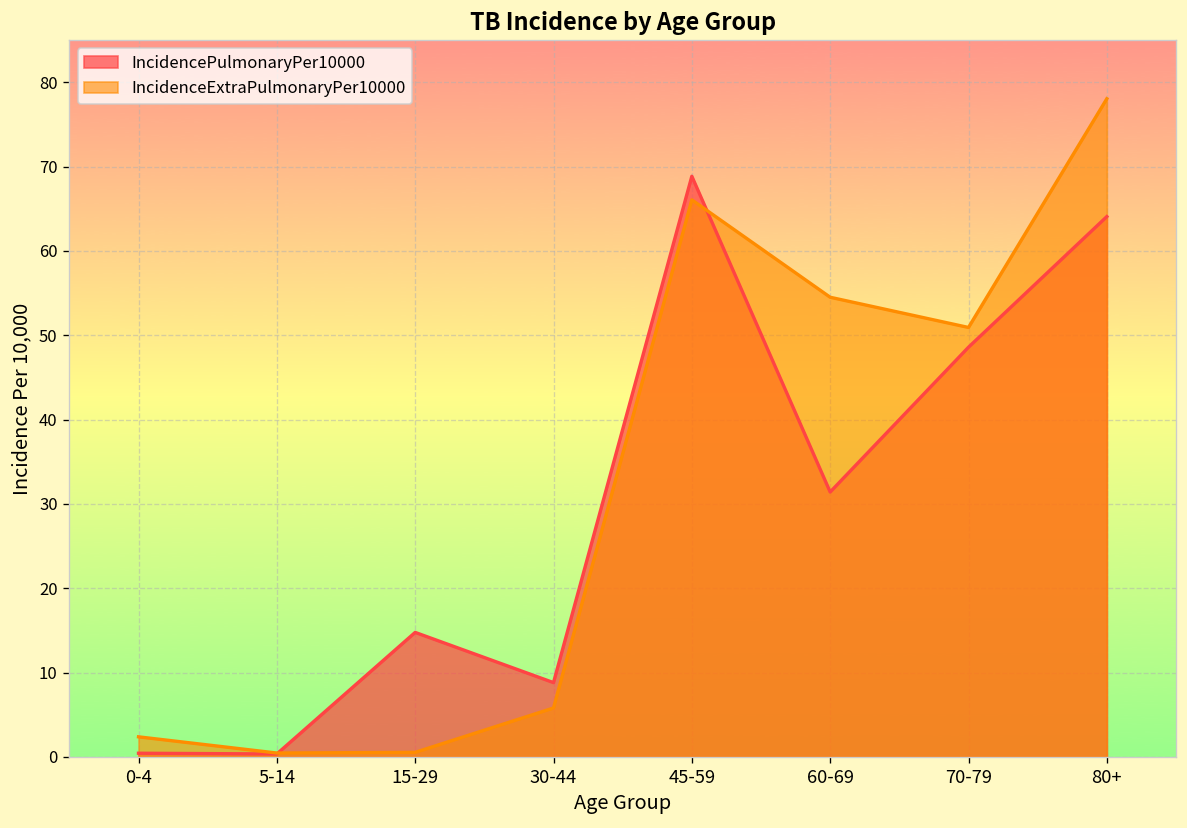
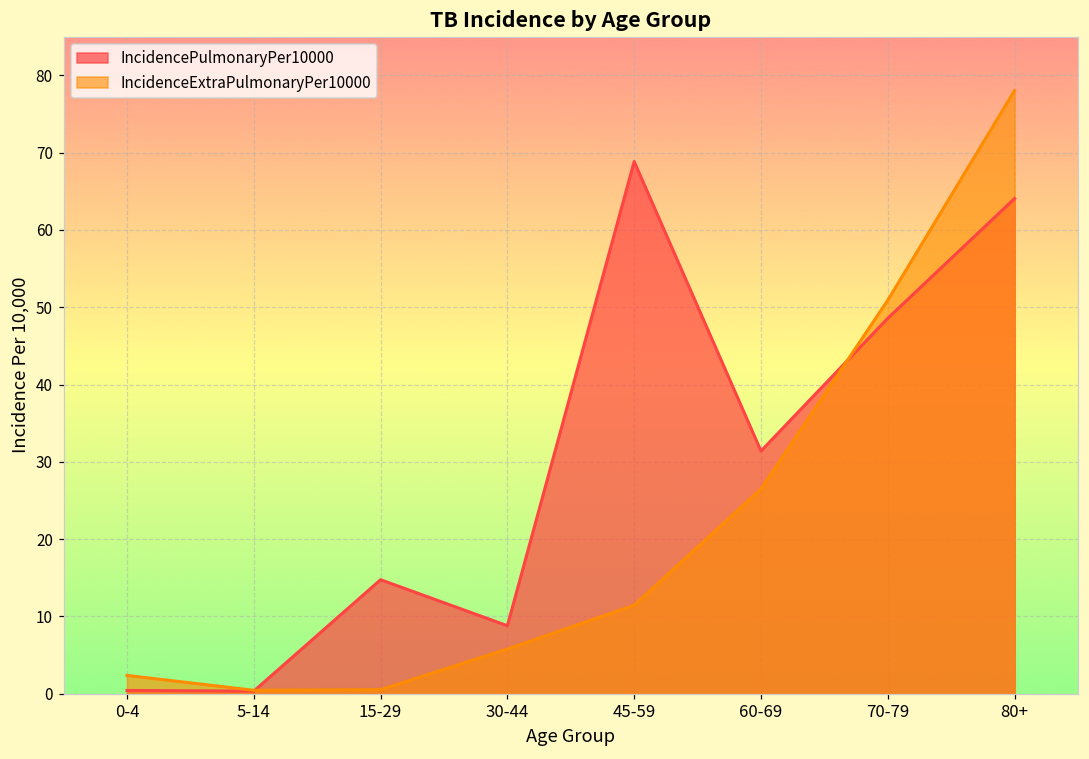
  {
    "IncidencePulmonaryPer10000": {
      "0-4": 0,
      "15-29": 15,
      "30-44": 9,
      "45-59": 69,
      "60-69": 31,
      "70-79": 49,
      "80+": 64
    },
    "IncidenceExtraPulmonaryPer10000": {
      "0-4": 2,
      "15-29": 1,
      "30-44": 6,
-     "45-59": 66,
-     "60-69": 54,
+     "45-59": 11,
+     "60-69": 26,
      "70-79": 51,
      "80+": 78
    }
  }
